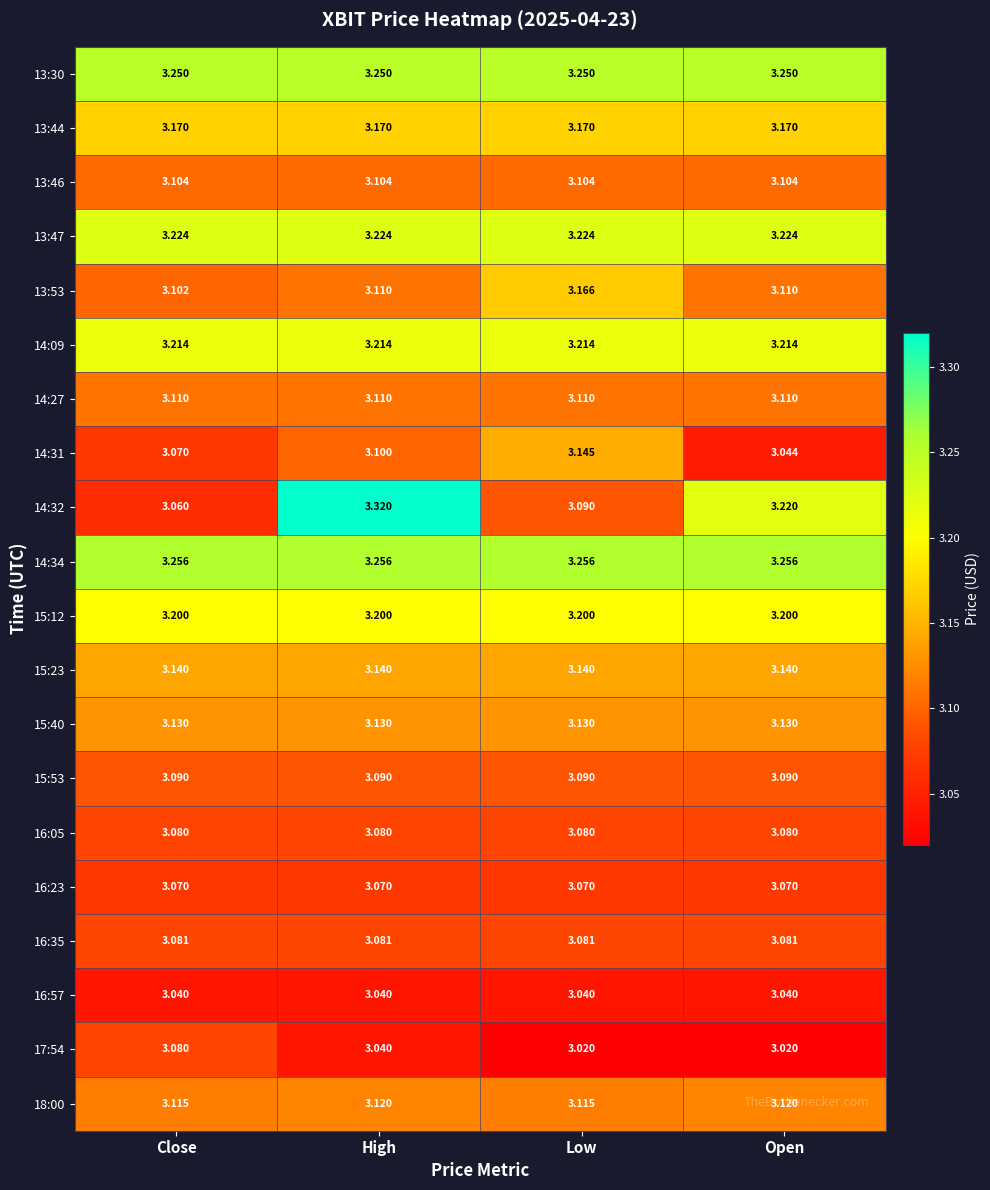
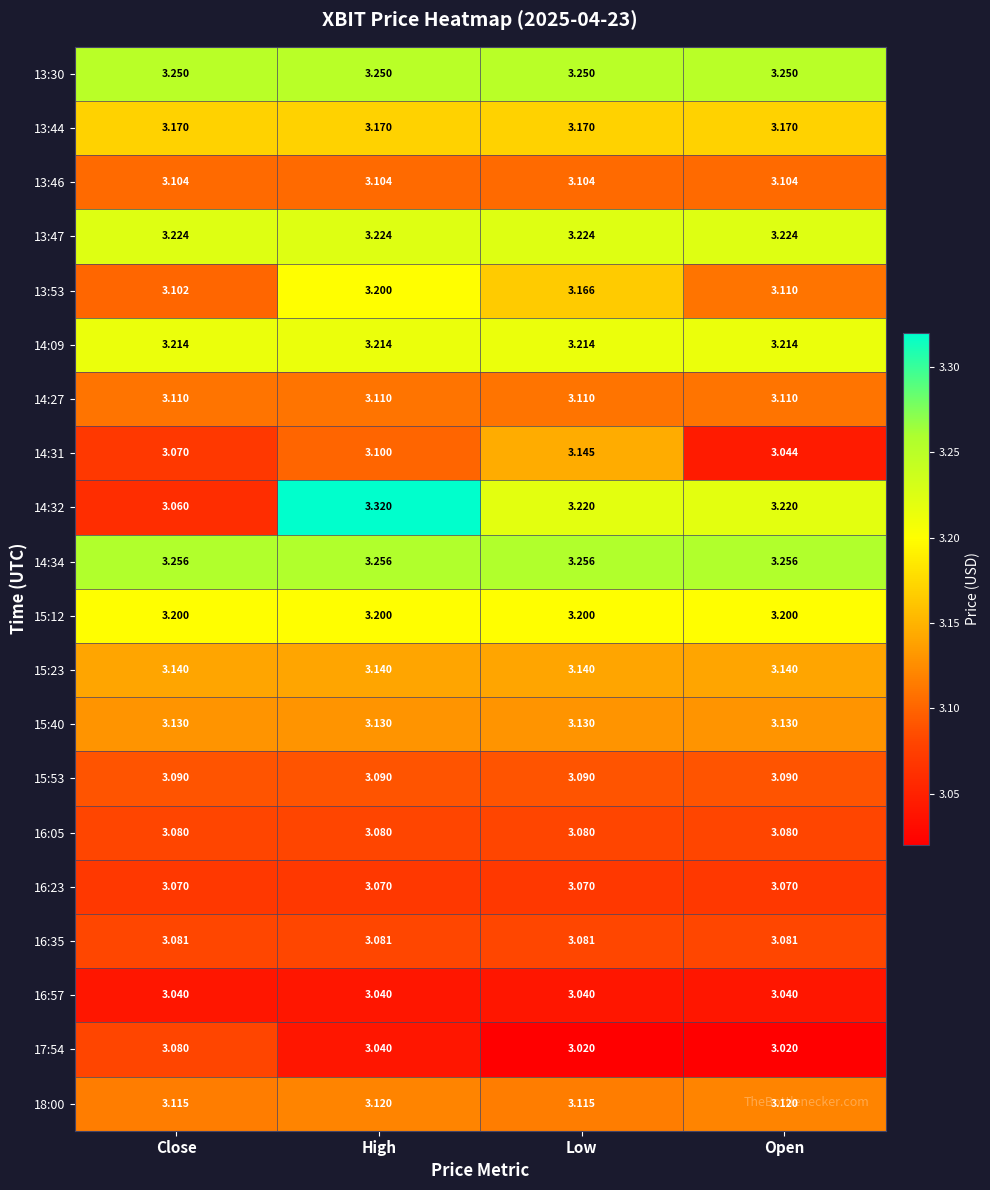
  {
    "13:30": {
      "Close": 3.250,
      "High": 3.250,
      "Low": 3.250,
      "Open": 3.250
    },
    "13:44": {
      "Close": 3.170,
      "High": 3.170,
      "Low": 3.170,
      "Open": 3.170
    },
    "13:46": {
      "Close": 3.104,
      "High": 3.104,
      "Low": 3.104,
      "Open": 3.104
    },
    "13:47": {
      "Close": 3.224,
      "High": 3.224,
      "Low": 3.224,
      "Open": 3.224
    },
    "13:53": {
      "Close": 3.102,
-     "High": 3.110,
+     "High": 3.200,
      "Low": 3.166,
      "Open": 3.110
    },
    "14:09": {
      "Close": 3.214,
      "High": 3.214,
      "Low": 3.214,
      "Open": 3.214
    },
    "14:27": {
      "Close": 3.110,
      "High": 3.110,
      "Low": 3.110,
      "Open": 3.110
    },
    "14:31": {
      "Close": 3.070,
      "High": 3.100,
      "Low": 3.145,
      "Open": 3.044
    },
    "14:32": {
      "Close": 3.060,
      "High": 3.320,
-     "Low": 3.090,
+     "Low": 3.220,
      "Open": 3.220
    },
    "14:34": {
      "Close": 3.256,
      "High": 3.256,
      "Low": 3.256,
      "Open": 3.256
    },
    "15:12": {
      "Close": 3.200,
      "High": 3.200,
      "Low": 3.200,
      "Open": 3.200
    },
    "15:23": {
      "Close": 3.140,
      "High": 3.140,
      "Low": 3.140,
      "Open": 3.140
    },
    "15:40": {
      "Close": 3.130,
      "High": 3.130,
      "Low": 3.130,
      "Open": 3.130
    },
    "15:53": {
      "Close": 3.090,
      "High": 3.090,
      "Low": 3.090,
      "Open": 3.090
    },
    "16:05": {
      "Close": 3.080,
      "High": 3.080,
      "Low": 3.080,
      "Open": 3.080
    },
    "16:23": {
      "Close": 3.070,
      "High": 3.070,
      "Low": 3.070,
      "Open": 3.070
    },
    "16:35": {
      "Close": 3.081,
      "High": 3.081,
      "Low": 3.081,
      "Open": 3.081
    },
    "16:57": {
      "Close": 3.040,
      "High": 3.040,
      "Low": 3.040,
      "Open": 3.040
    },
    "17:54": {
      "Close": 3.080,
      "High": 3.040,
      "Low": 3.020,
      "Open": 3.020
    },
    "18:00": {
      "Close": 3.115,
      "High": 3.120,
      "Low": 3.115
    }
  }
